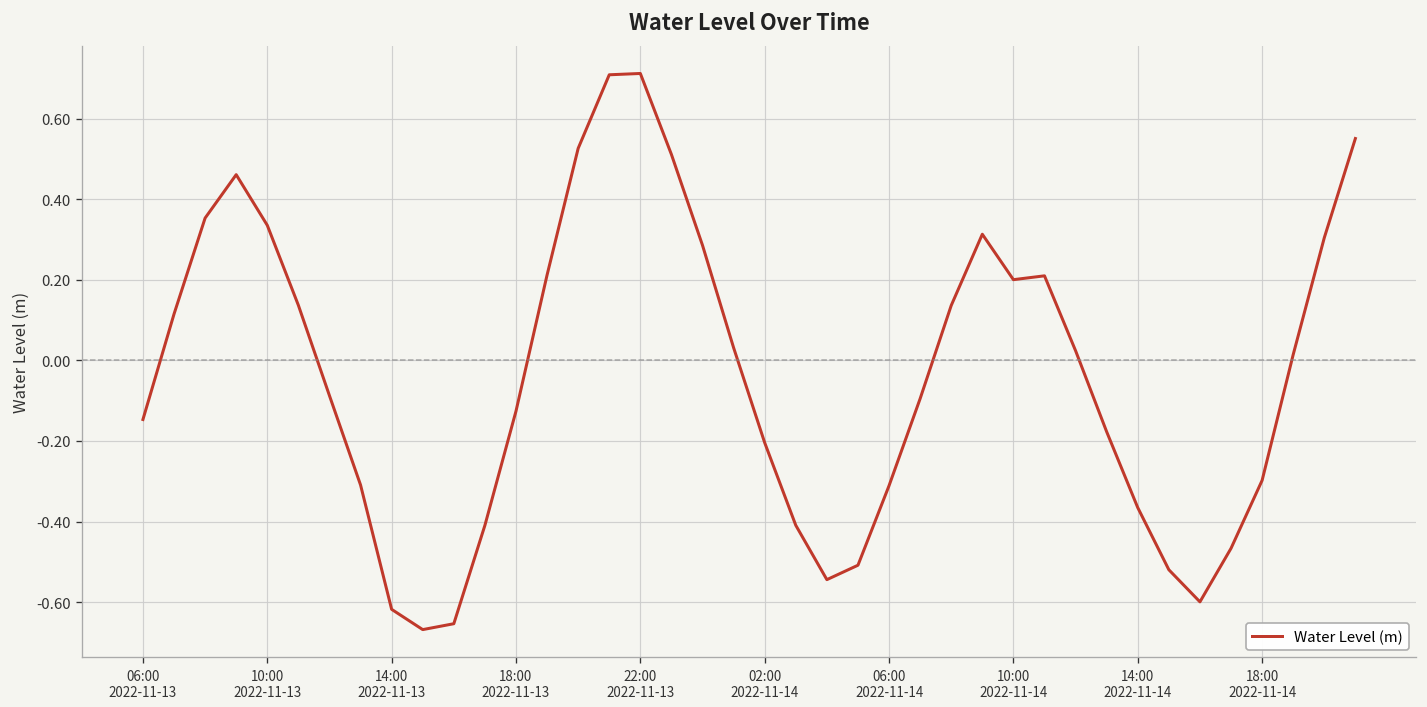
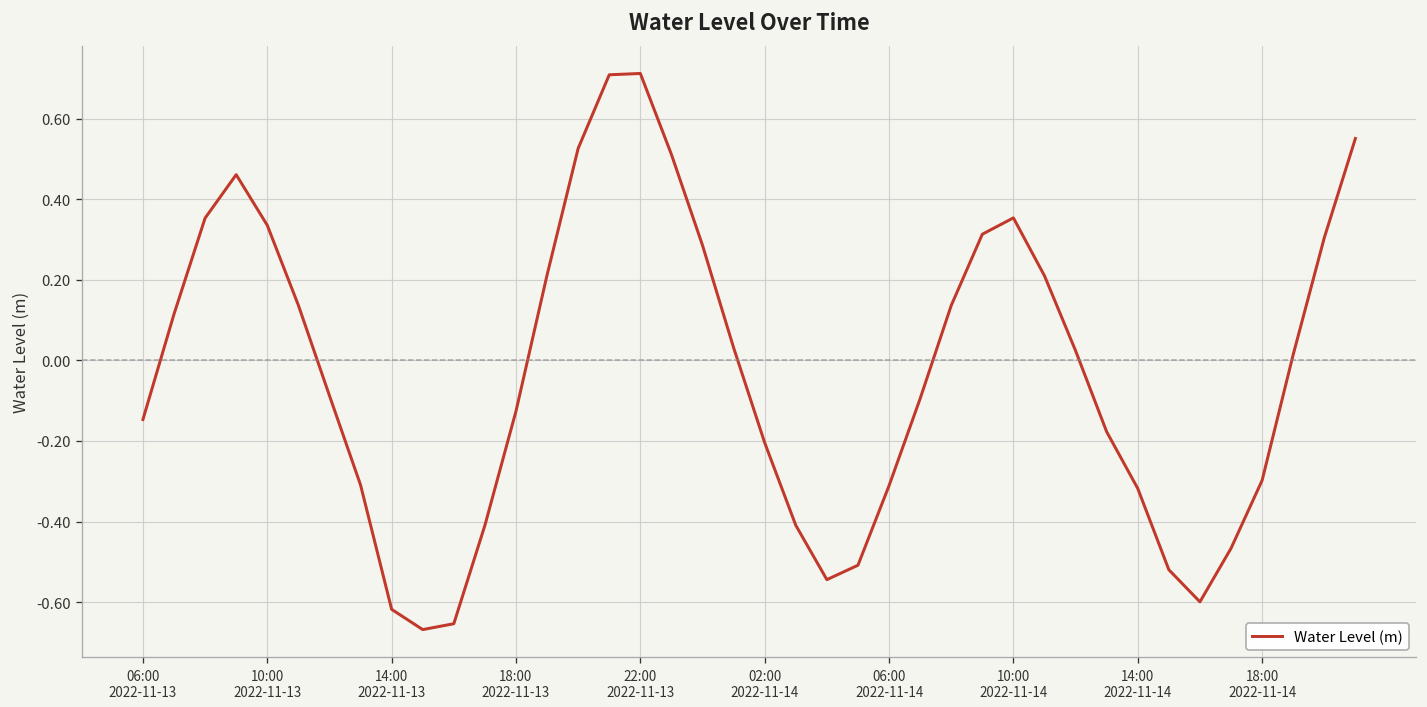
  {
    "06:00 2022-11-13": -0.15,
    "10:00 2022-11-13": 0.34,
    "14:00 2022-11-13": -0.62,
    "18:00 2022-11-13": -0.13,
    "22:00 2022-11-13": 0.71,
    "02:00 2022-11-14": -0.20,
    "06:00 2022-11-14": -0.31,
-   "10:00 2022-11-14": 0.20,
-   "14:00 2022-11-14": -0.37,
+   "10:00 2022-11-14": 0.35,
+   "14:00 2022-11-14": -0.32,
    "18:00 2022-11-14": -0.30
  }
